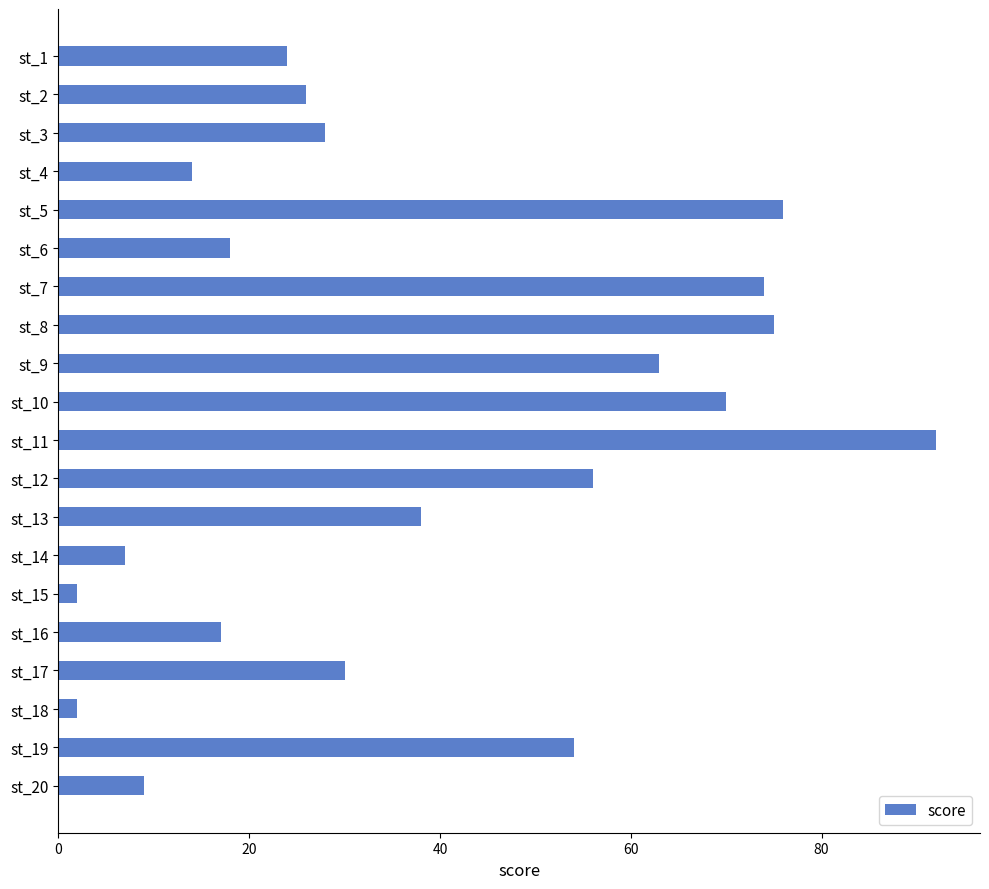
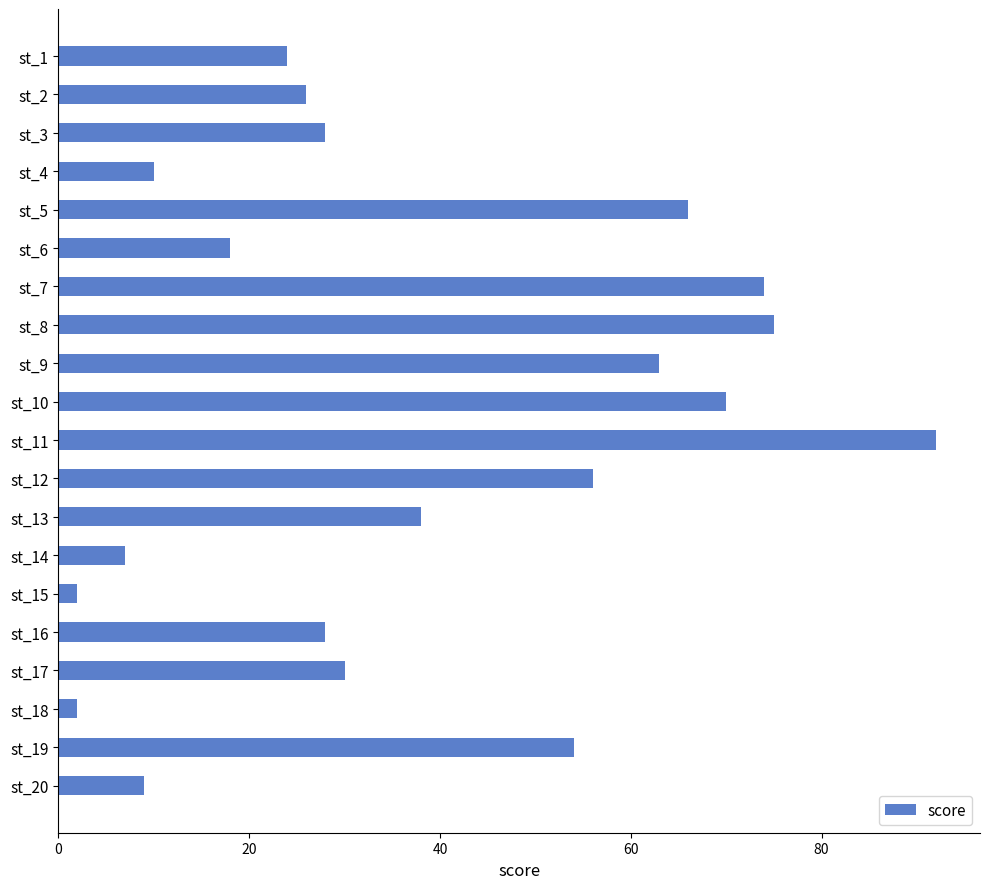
  {
    "st_1": 24,
    "st_2": 26,
    "st_3": 28,
-   "st_4": 14,
-   "st_5": 76,
+   "st_4": 10,
+   "st_5": 66,
    "st_6": 18,
    "st_7": 74,
    "st_8": 75,
    "st_9": 63,
    "st_10": 70,
    "st_11": 92,
    "st_12": 56,
    "st_13": 38,
    "st_14": 7,
    "st_15": 2,
-   "st_16": 17,
+   "st_16": 28,
    "st_17": 30,
    "st_18": 2,
    "st_19": 54,
    "st_20": 9
  }
